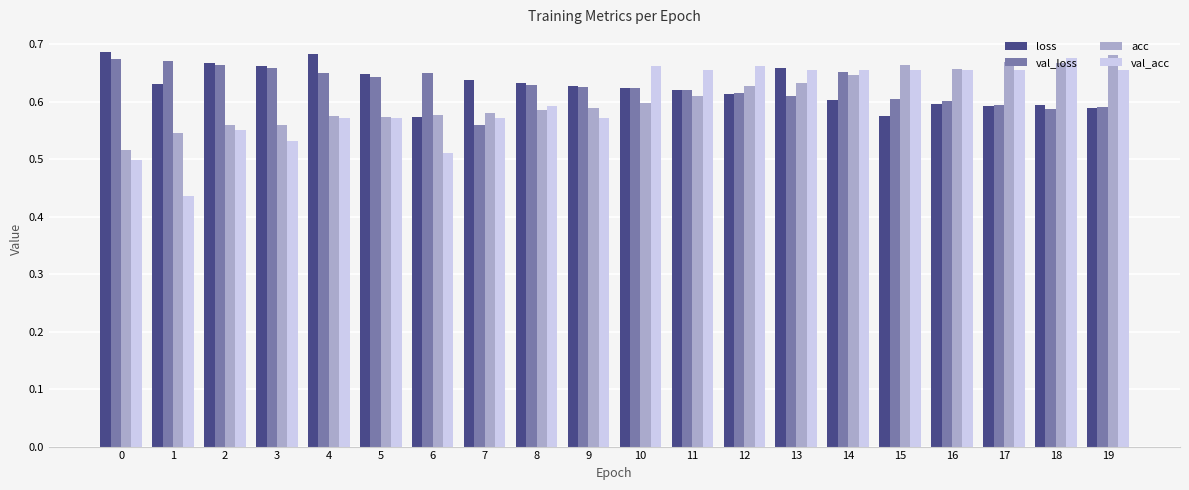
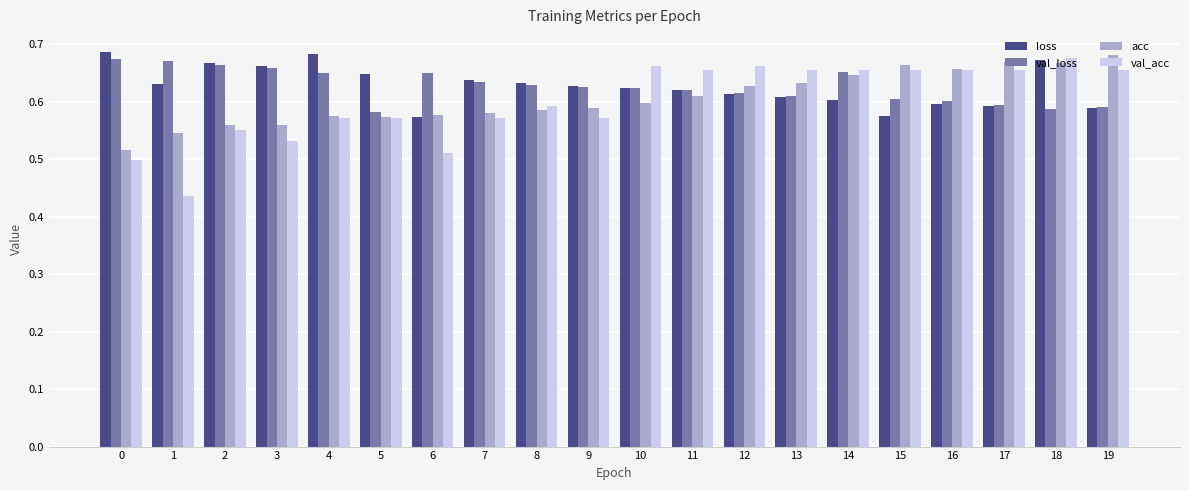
  {
    "loss": {
      "0": 0.69,
      "1": 0.63,
      "2": 0.67,
      "3": 0.66,
      "4": 0.68,
      "5": 0.65,
      "6": 0.57,
      "7": 0.64,
      "8": 0.63,
      "9": 0.63,
      "10": 0.62,
      "11": 0.62,
      "12": 0.61,
-     "13": 0.66,
+     "13": 0.61,
      "14": 0.60,
      "15": 0.58,
      "16": 0.60,
      "17": 0.59,
-     "18": 0.60,
+     "18": 0.67,
      "19": 0.59
    },
    "val_loss": {
      "0": 0.67,
      "1": 0.67,
      "2": 0.66,
      "3": 0.66,
      "4": 0.65,
-     "5": 0.64,
+     "5": 0.58,
      "6": 0.65,
-     "7": 0.56,
+     "7": 0.63,
      "8": 0.63,
      "9": 0.63,
      "10": 0.62,
      "11": 0.62,
      "12": 0.62,
      "13": 0.61,
      "14": 0.65,
      "15": 0.60,
      "16": 0.60,
      "17": 0.59,
      "18": 0.59,
      "19": 0.59
    }
  }
